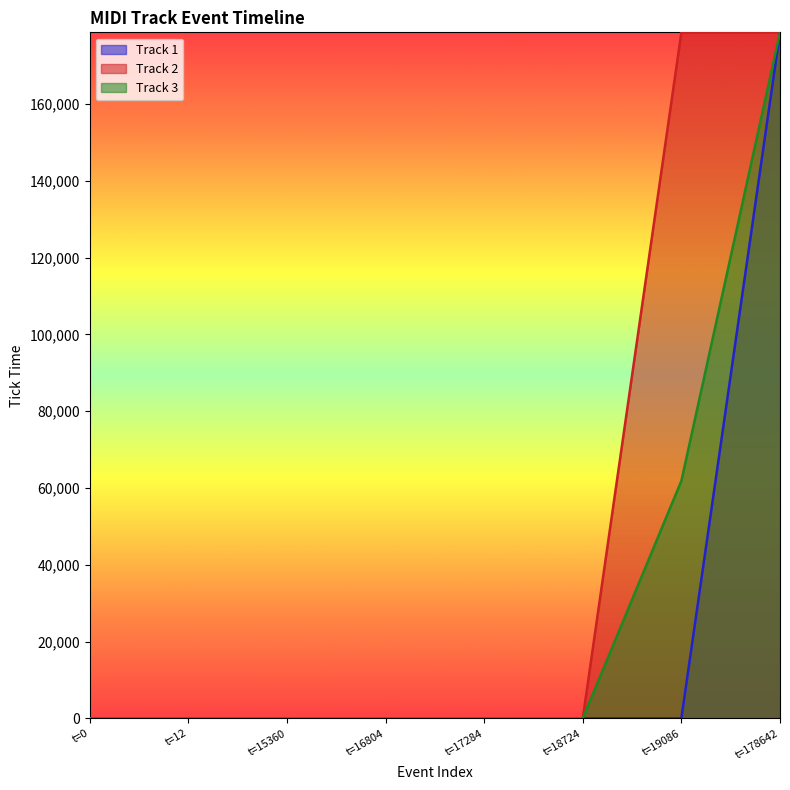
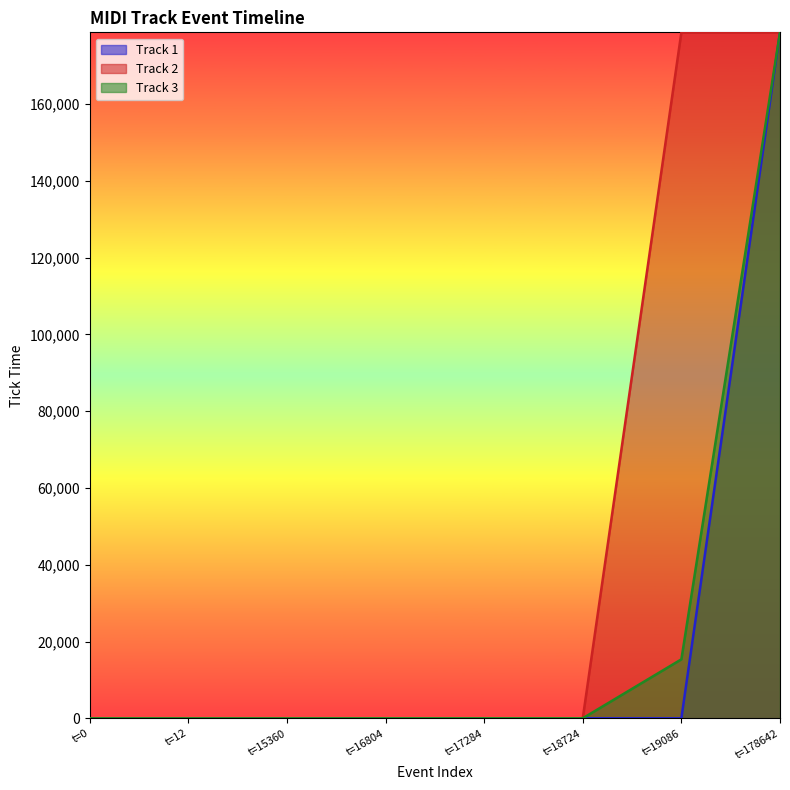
  {
    "Track 1": {
      "t=19086": "0"
    },
    "Track 2": {
      "t=19086": "179,000"
    },
    "Track 3": {
-     "t=19086": "62,000"
+     "t=19086": "15,000"
    }
  }
